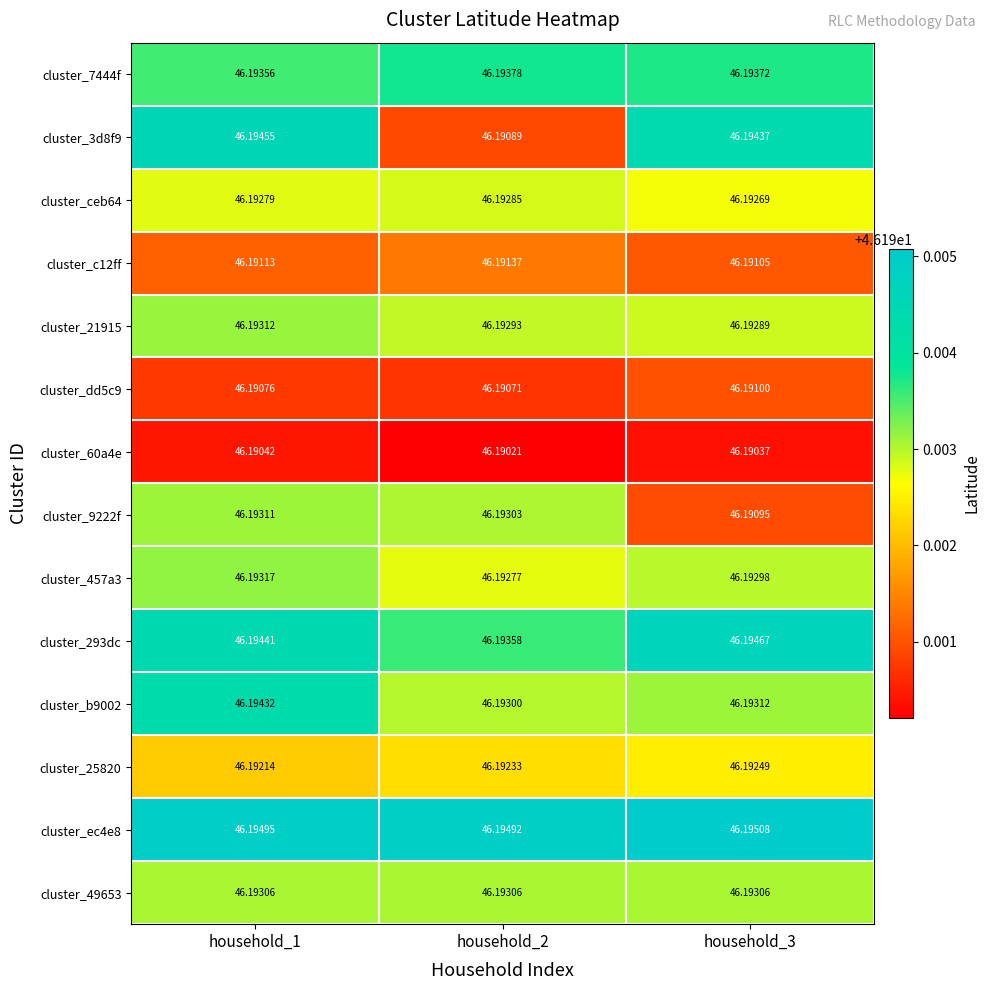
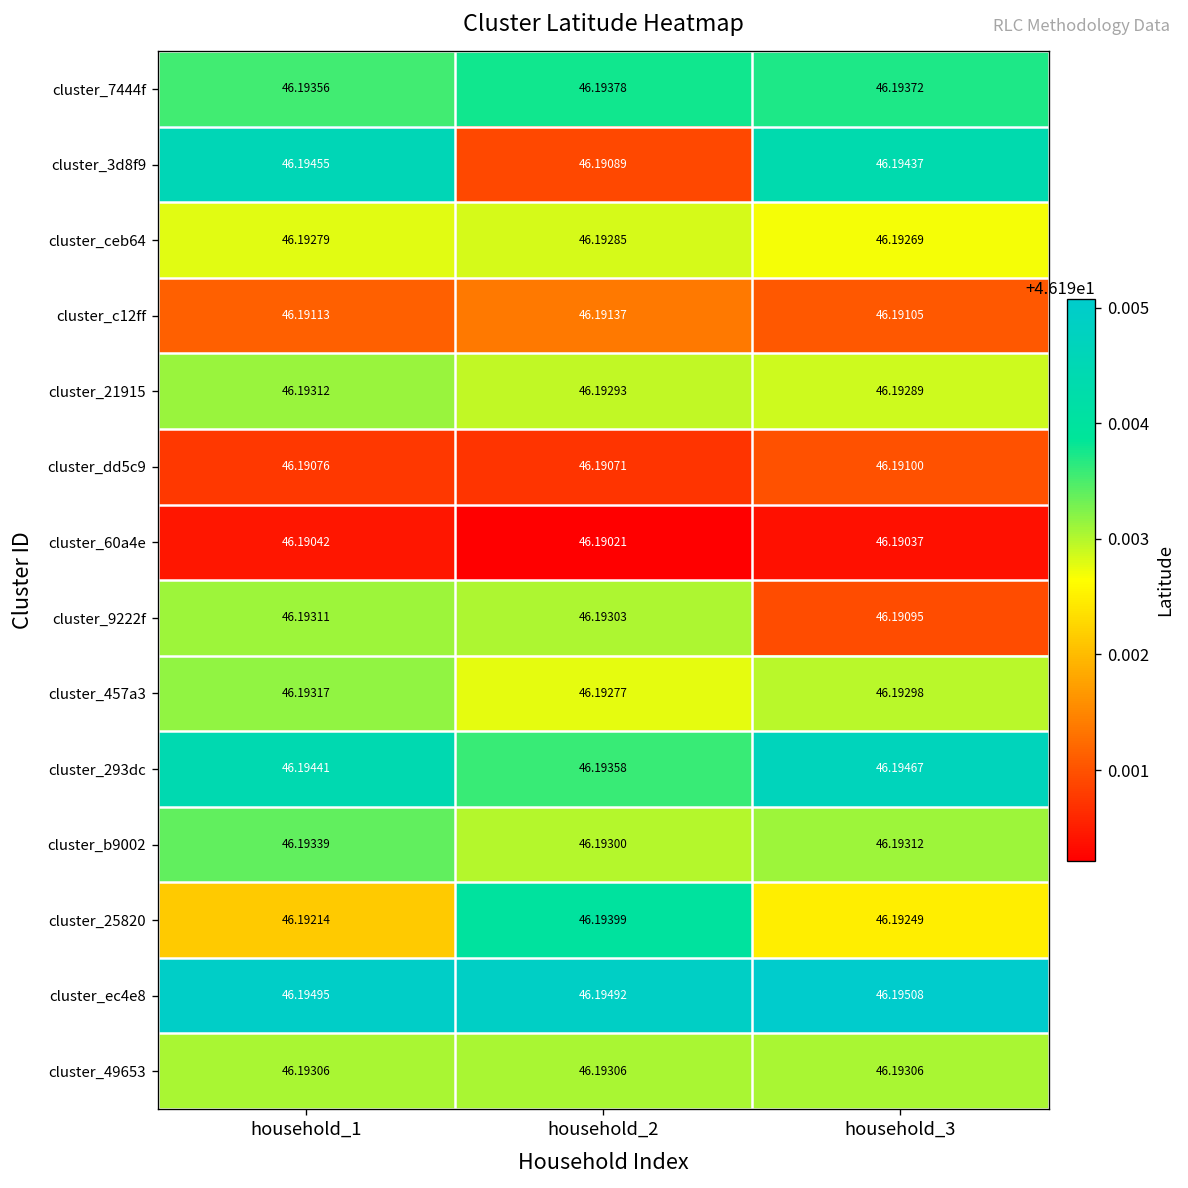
  {
    "cluster_7444f": {
      "household_1": 46.19356,
      "household_2": 46.19378,
      "household_3": 46.19372
    },
    "cluster_3d8f9": {
      "household_1": 46.19455,
      "household_2": 46.19089,
      "household_3": 46.19437
    },
    "cluster_ceb64": {
      "household_1": 46.19279,
      "household_2": 46.19285,
      "household_3": 46.19269
    },
    "cluster_c12ff": {
      "household_1": 46.19113,
      "household_2": 46.19137,
      "household_3": 46.19105
    },
    "cluster_21915": {
      "household_1": 46.19312,
      "household_2": 46.19293,
      "household_3": 46.19289
    },
    "cluster_dd5c9": {
      "household_1": 46.19076,
      "household_2": 46.19071,
      "household_3": 46.19100
    },
    "cluster_60a4e": {
      "household_1": 46.19042,
      "household_2": 46.19021,
      "household_3": 46.19037
    },
    "cluster_9222f": {
      "household_1": 46.19311,
      "household_2": 46.19303,
      "household_3": 46.19095
    },
    "cluster_457a3": {
      "household_1": 46.19317,
      "household_2": 46.19277,
      "household_3": 46.19298
    },
    "cluster_293dc": {
      "household_1": 46.19441,
      "household_2": 46.19358,
      "household_3": 46.19467
    },
    "cluster_b9002": {
-     "household_1": 46.19432,
+     "household_1": 46.19339,
      "household_2": 46.19300,
      "household_3": 46.19312
    },
    "cluster_25820": {
      "household_1": 46.19214,
-     "household_2": 46.19233,
+     "household_2": 46.19399,
      "household_3": 46.19249
    },
    "cluster_ec4e8": {
      "household_1": 46.19495,
      "household_2": 46.19492,
      "household_3": 46.19508
    },
    "cluster_49653": {
      "household_1": 46.19306,
      "household_2": 46.19306,
      "household_3": 46.19306
    }
  }
